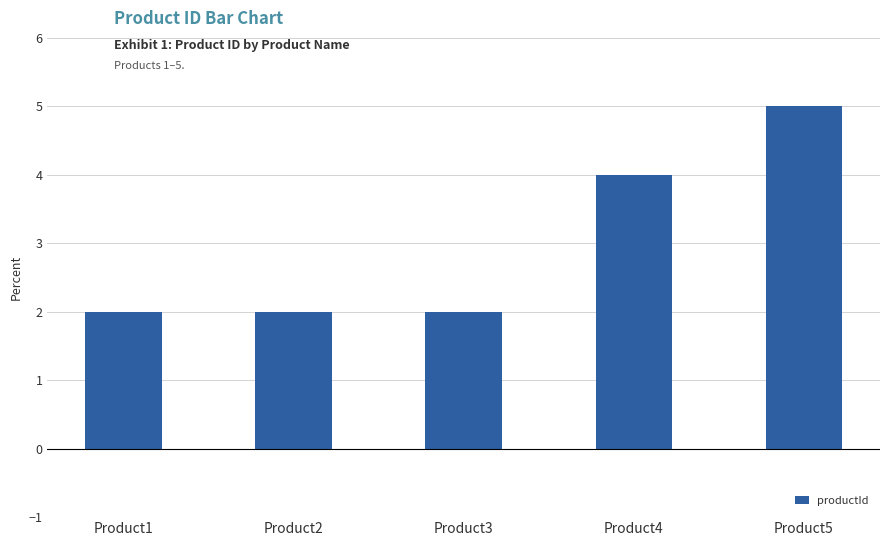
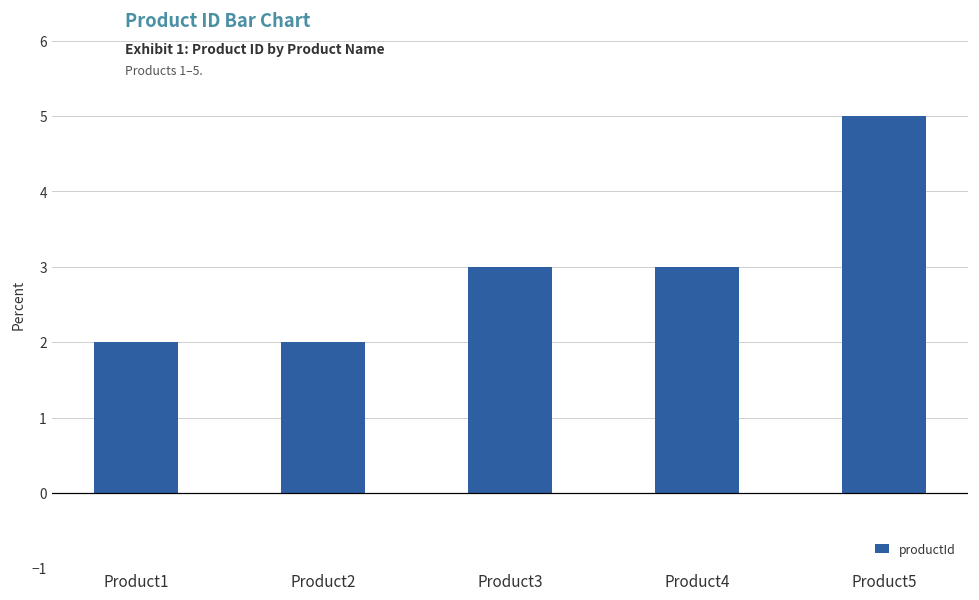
  {
    "Product1": 2,
    "Product2": 2,
-   "Product3": 2,
-   "Product4": 4,
+   "Product3": 3,
+   "Product4": 3,
    "Product5": 5
  }
